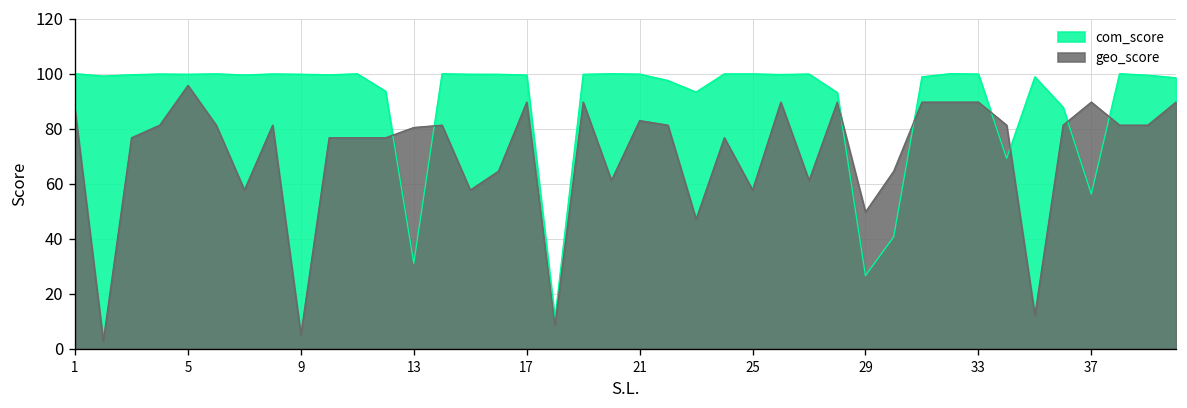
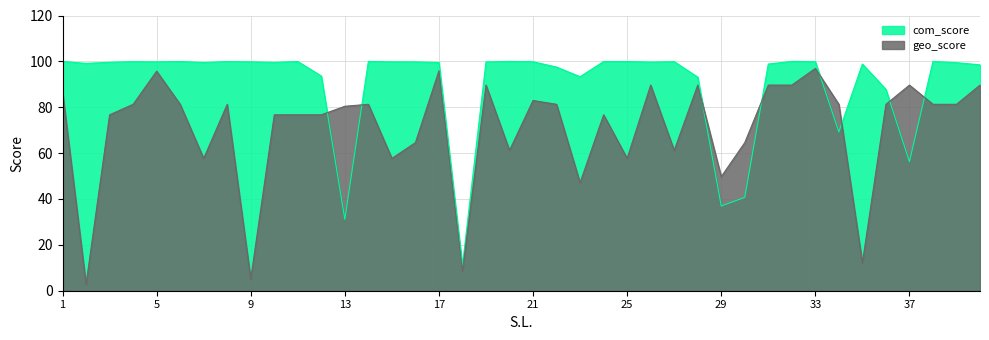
  {
    "com_score": {
      "1": 100,
      "5": 100,
      "9": 100,
      "13": 31,
      "17": 100,
      "21": 100,
      "25": 100,
-     "29": 27,
+     "29": 37,
      "33": 100,
      "37": 56
    },
    "geo_score": {
      "1": 87,
      "5": 96,
      "9": 5,
      "13": 80,
-     "17": 90,
+     "17": 96,
      "21": 83,
      "25": 58,
      "29": 50,
-     "33": 90,
+     "33": 97,
      "37": 90
    }
  }
